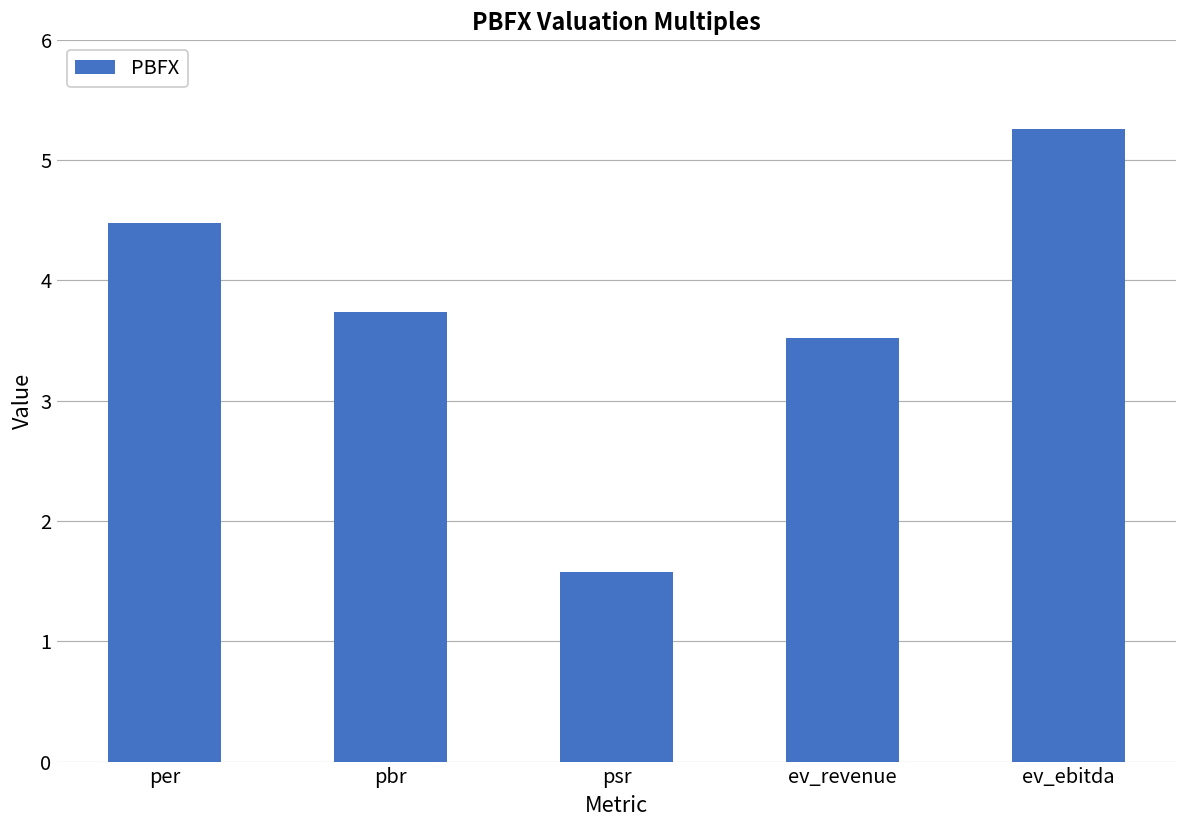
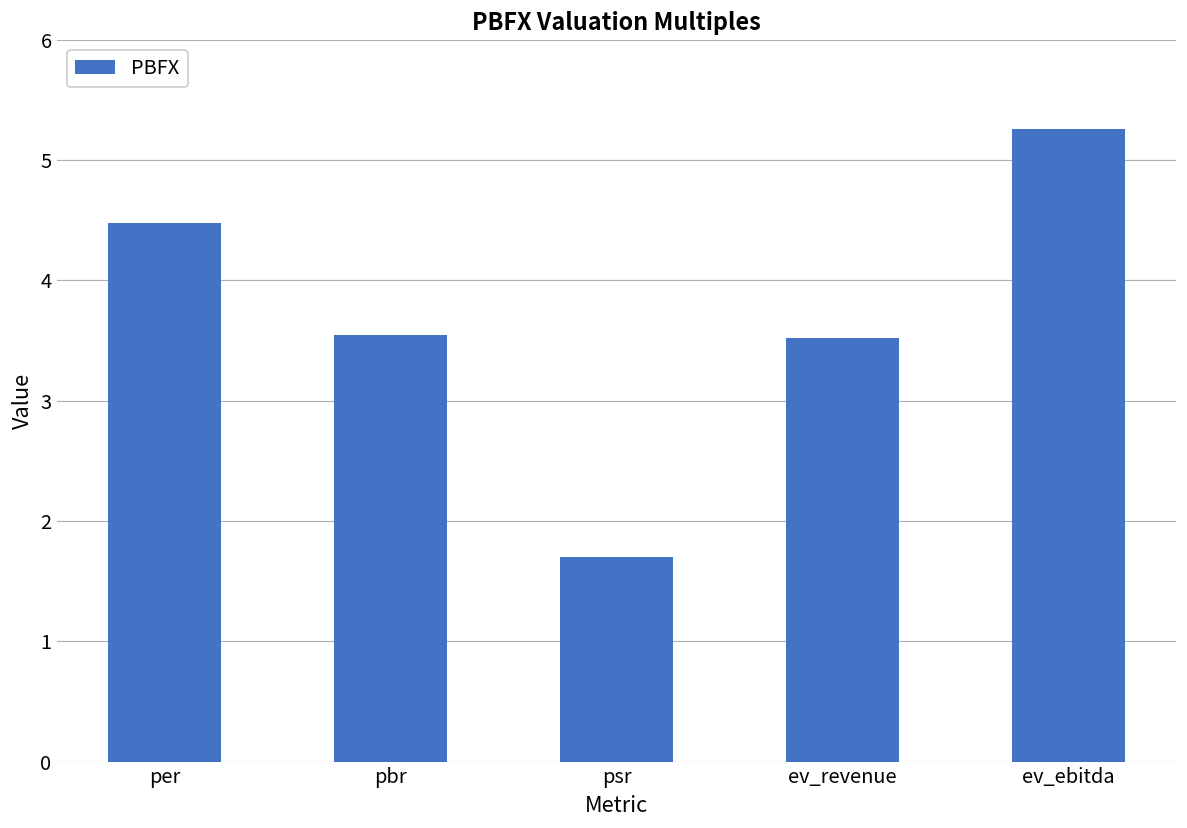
  {
    "per": 4.48,
-   "pbr": 3.74,
-   "psr": 1.58,
+   "pbr": 3.55,
+   "psr": 1.70,
    "ev_revenue": 3.52,
    "ev_ebitda": 5.26
  }
